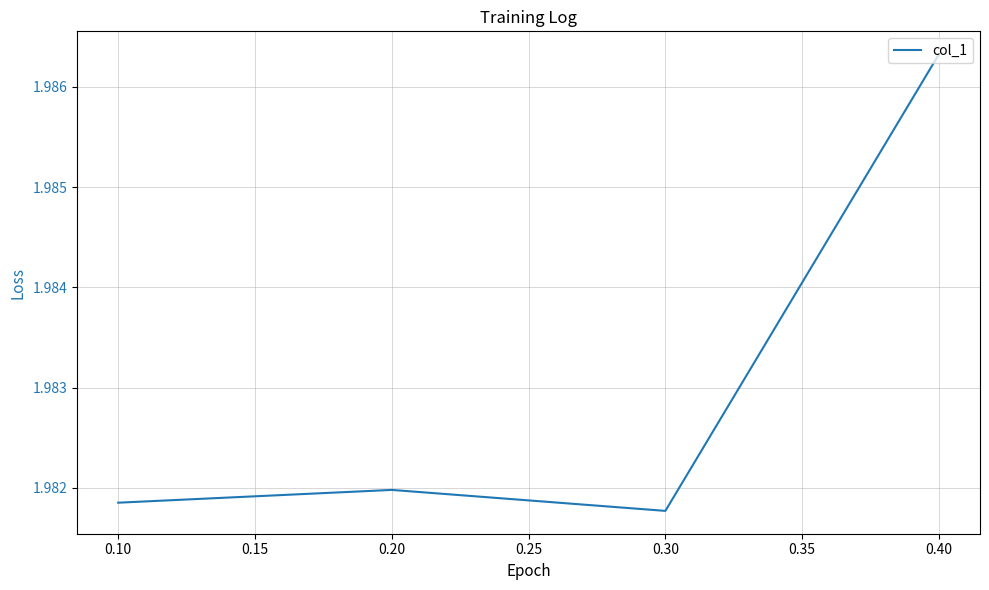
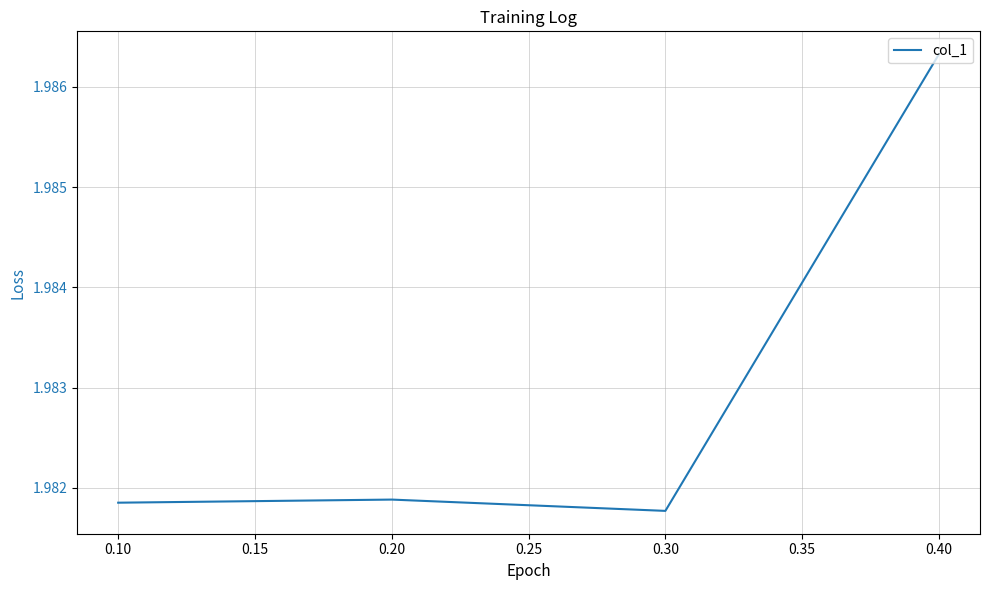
  {
    "0.10": 1.98185,
-   "0.20": 1.98198,
+   "0.20": 1.98188,
    "0.30": 1.98177
  }
